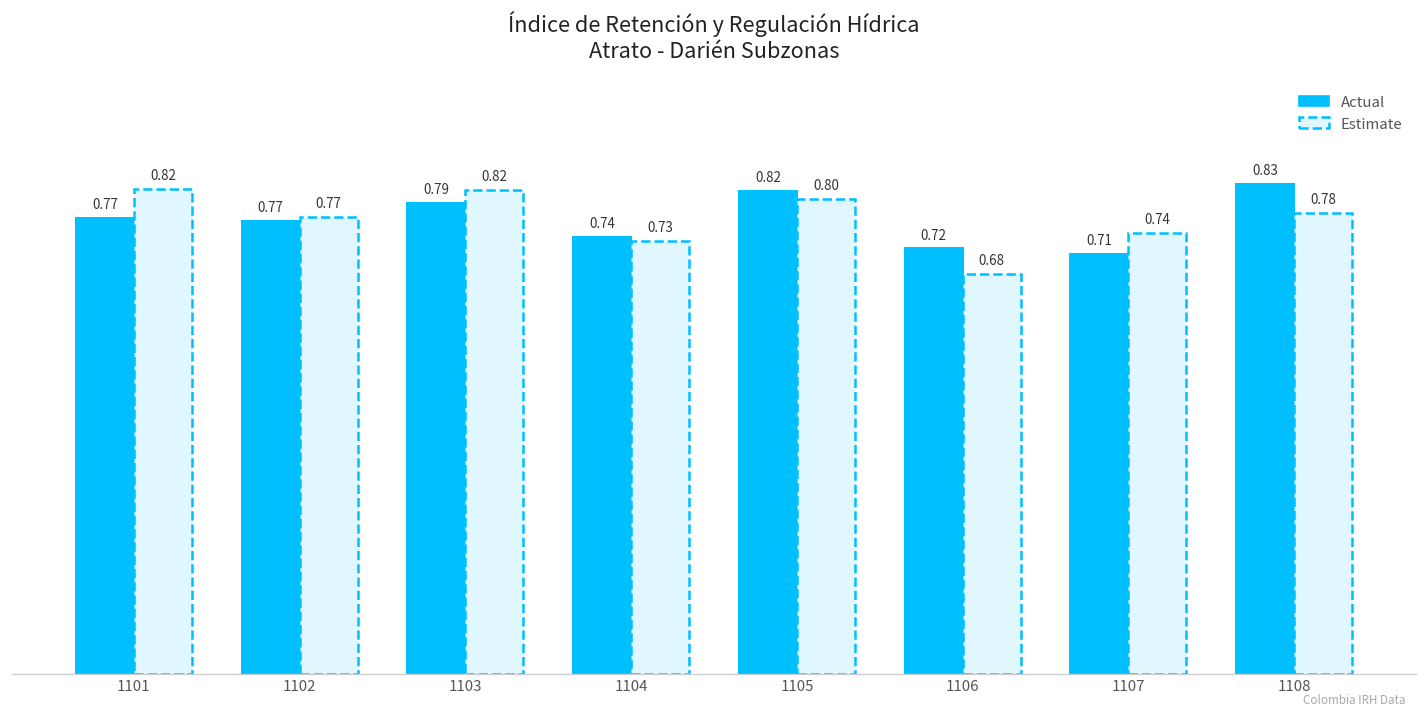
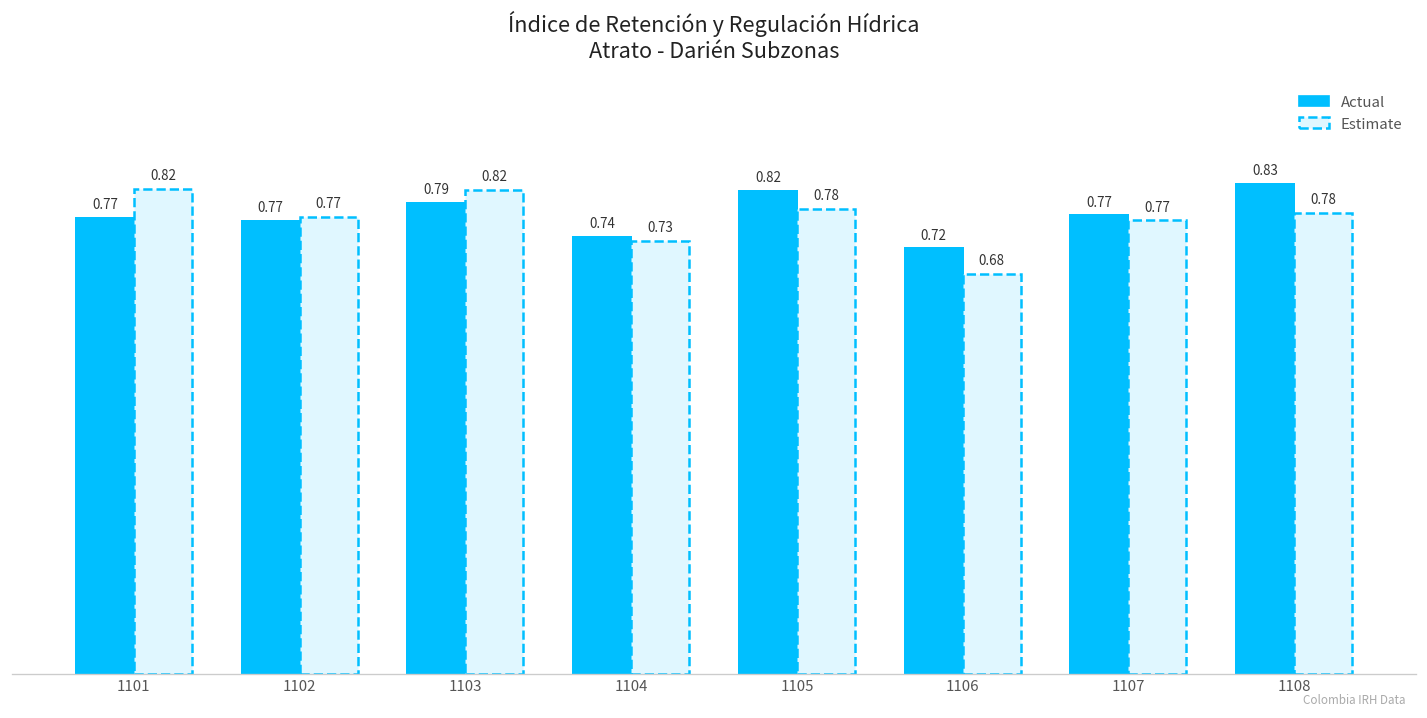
  {
    "Actual": {
      "1101": 0.77,
      "1102": 0.77,
      "1103": 0.79,
      "1104": 0.74,
      "1105": 0.82,
      "1106": 0.72,
-     "1107": 0.71,
+     "1107": 0.77,
      "1108": 0.83
    },
    "Estimate": {
      "1101": 0.82,
      "1102": 0.77,
      "1103": 0.82,
      "1104": 0.73,
-     "1105": 0.80,
+     "1105": 0.78,
      "1106": 0.68,
-     "1107": 0.74,
+     "1107": 0.77,
      "1108": 0.78
    }
  }
